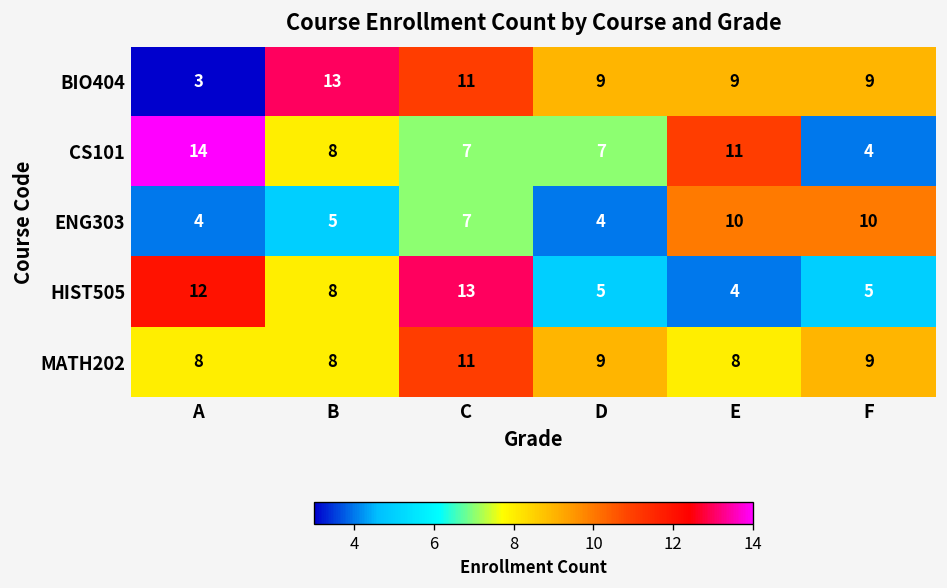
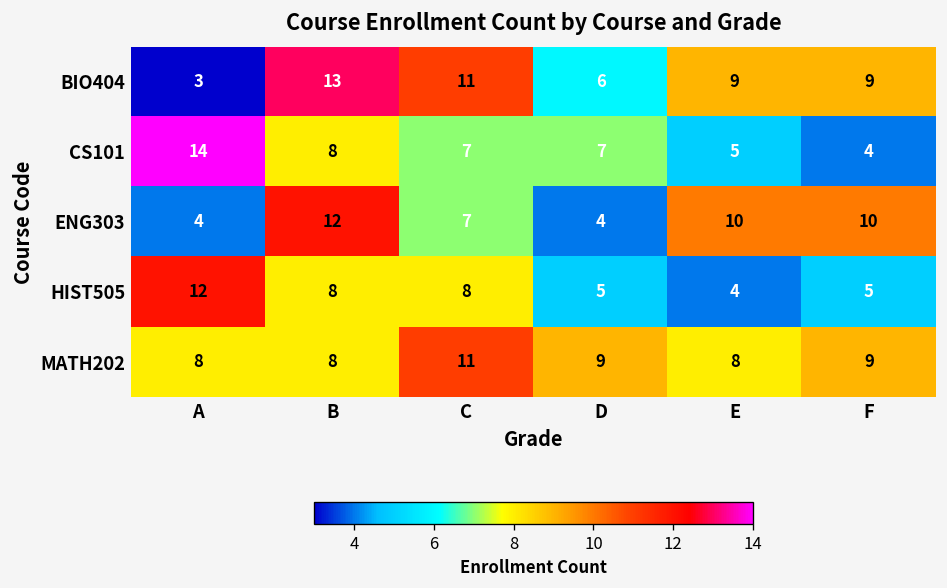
  {
    "BIO404": {
      "A": 3,
      "B": 13,
      "C": 11,
-     "D": 9,
+     "D": 6,
      "E": 9,
      "F": 9
    },
    "CS101": {
      "A": 14,
      "B": 8,
      "C": 7,
      "D": 7,
-     "E": 11,
+     "E": 5,
      "F": 4
    },
    "ENG303": {
      "A": 4,
-     "B": 5,
+     "B": 12,
      "C": 7,
      "D": 4,
      "E": 10,
      "F": 10
    },
    "HIST505": {
      "A": 12,
      "B": 8,
-     "C": 13,
+     "C": 8,
      "D": 5,
      "E": 4,
      "F": 5
    },
    "MATH202": {
      "A": 8,
      "B": 8,
      "C": 11,
      "D": 9,
      "E": 8,
      "F": 9
    }
  }
